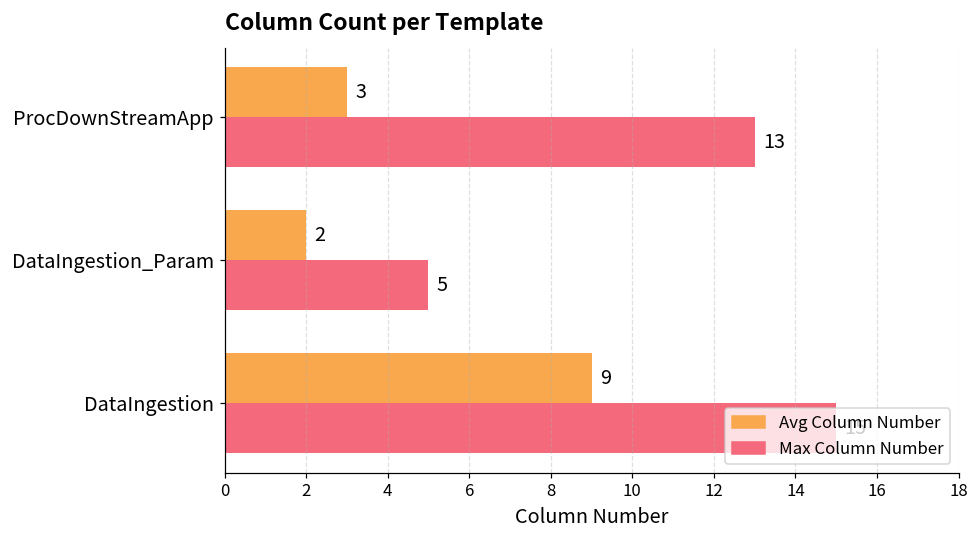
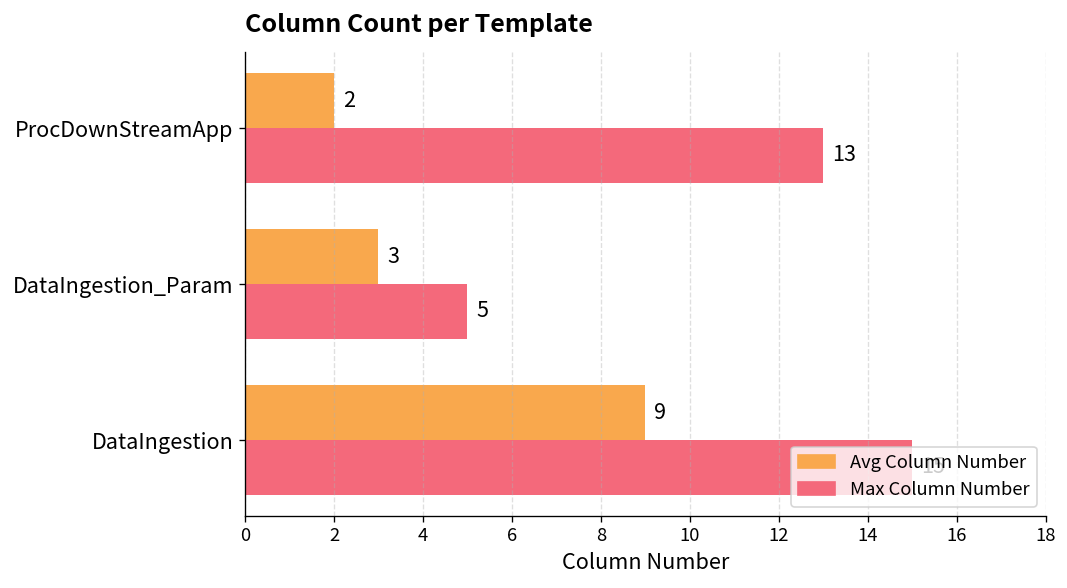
  {
    "Avg Column Number": {
-     "ProcDownStreamApp": 3,
-     "DataIngestion_Param": 2,
+     "ProcDownStreamApp": 2,
+     "DataIngestion_Param": 3,
      "DataIngestion": 9
    },
    "Max Column Number": {
      "ProcDownStreamApp": 13,
      "DataIngestion_Param": 5
    }
  }
